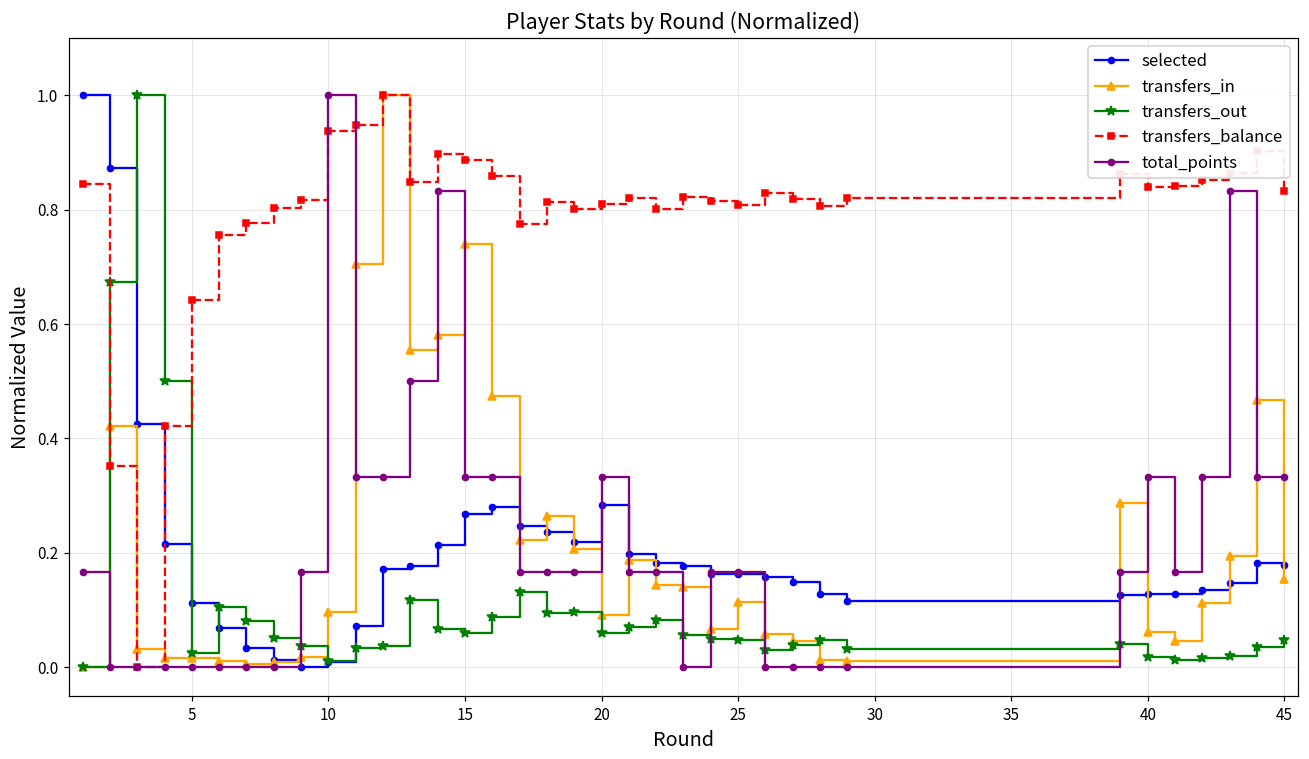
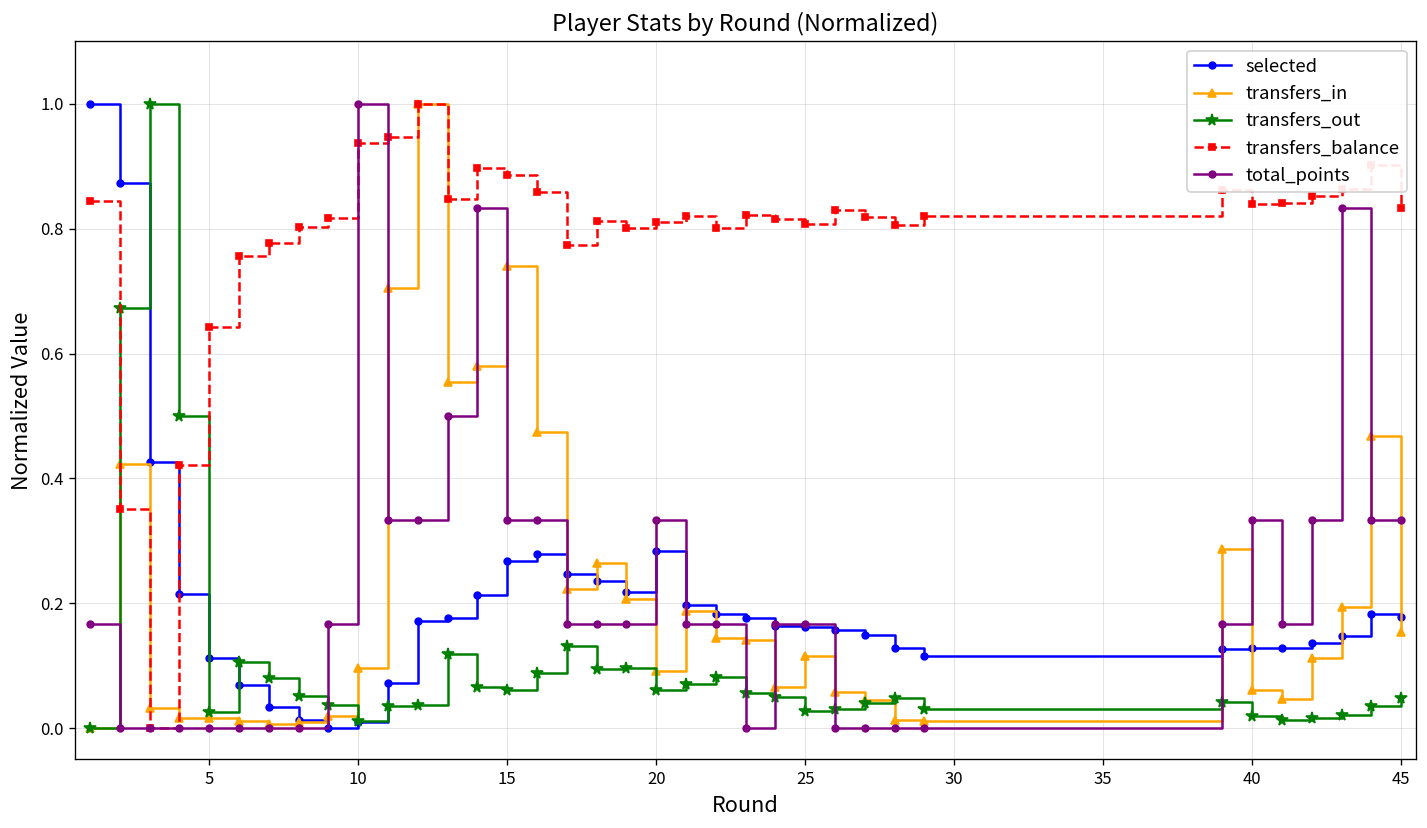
  {
    "selected": {
      "5": 0.11,
      "15": 0.27,
      "20": 0.28,
      "40": 0.13,
      "45": 0.18
    },
    "transfers_in": {
      "5": 0.02,
      "10": 0.10,
      "15": 0.74,
      "20": 0.09,
      "25": 0.12,
      "40": 0.06,
      "45": 0.15
    },
    "transfers_out": {
      "5": 0.02,
      "15": 0.06,
      "20": 0.06,
-     "25": 0.05,
+     "25": 0.03,
      "40": 0.02,
      "45": 0.05
    },
    "transfers_balance": {
      "5": 0.64,
      "10": 0.94,
      "15": 0.89,
      "20": 0.81,
      "25": 0.81,
      "45": 0.83
    },
    "total_points": {
      "5": 0.00,
      "10": 1.00,
      "15": 0.33,
      "20": 0.33,
      "40": 0.33,
      "45": 0.33
    }
  }
